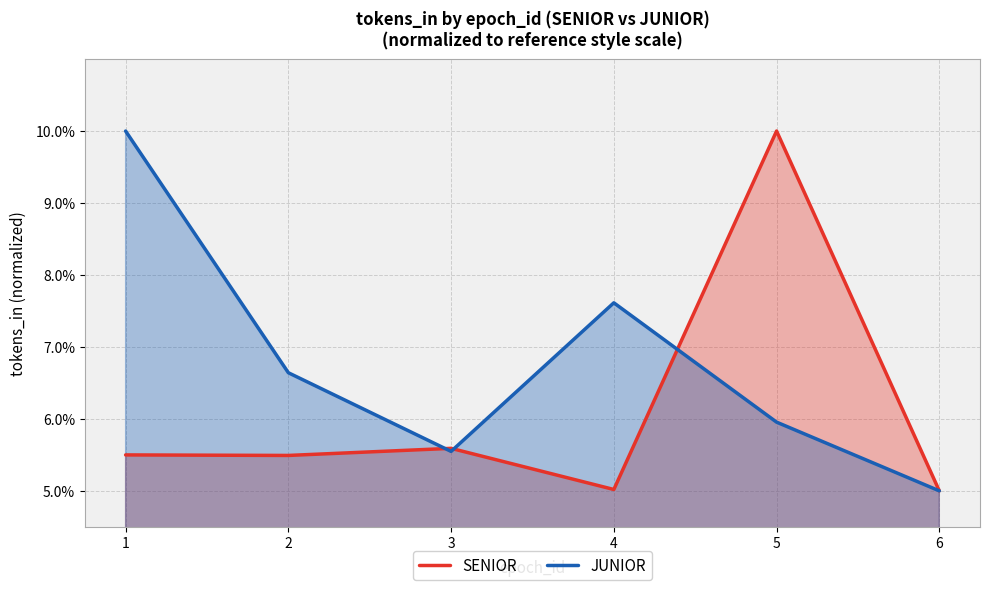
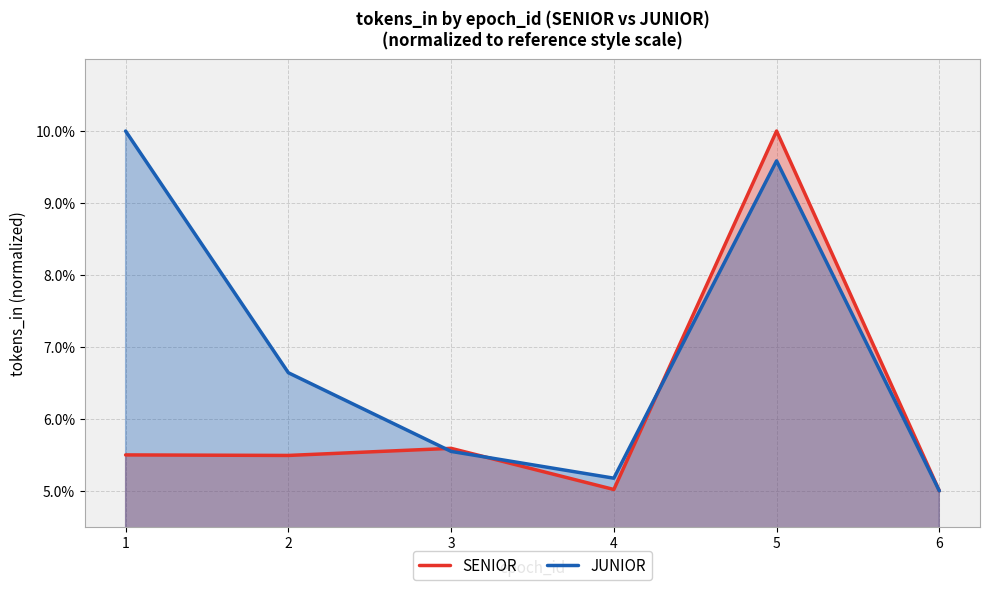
  {
    "SENIOR": {
      "1": "5.5%",
      "2": "5.5%",
      "3": "5.6%",
      "4": "5.0%",
      "5": "10.0%"
    },
    "JUNIOR": {
      "1": "10.0%",
      "2": "6.6%",
      "3": "5.5%",
-     "4": "7.6%",
-     "5": "6.0%"
+     "4": "5.2%",
+     "5": "9.6%"
    }
  }
